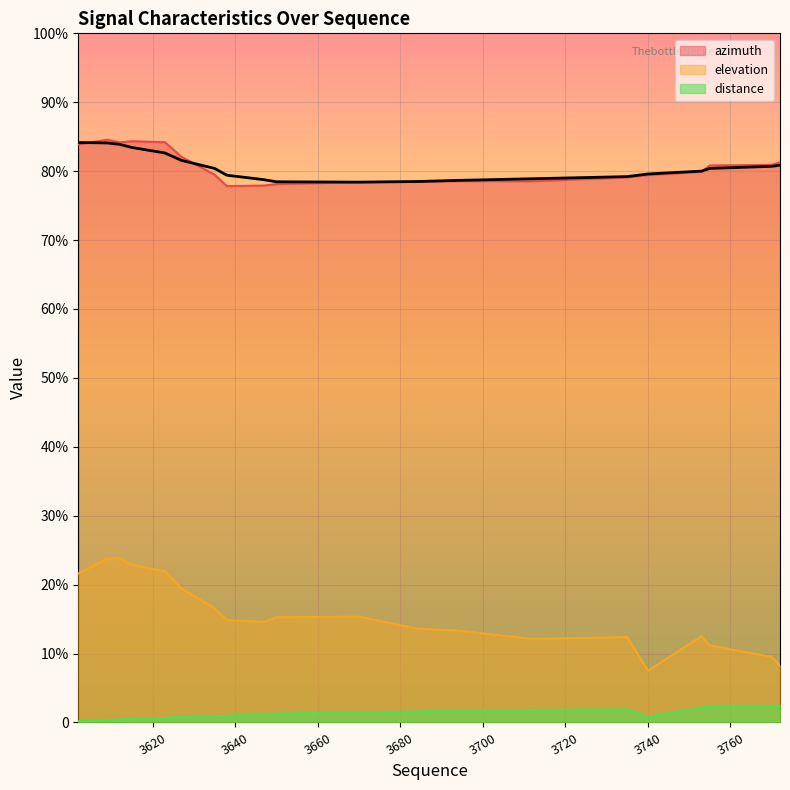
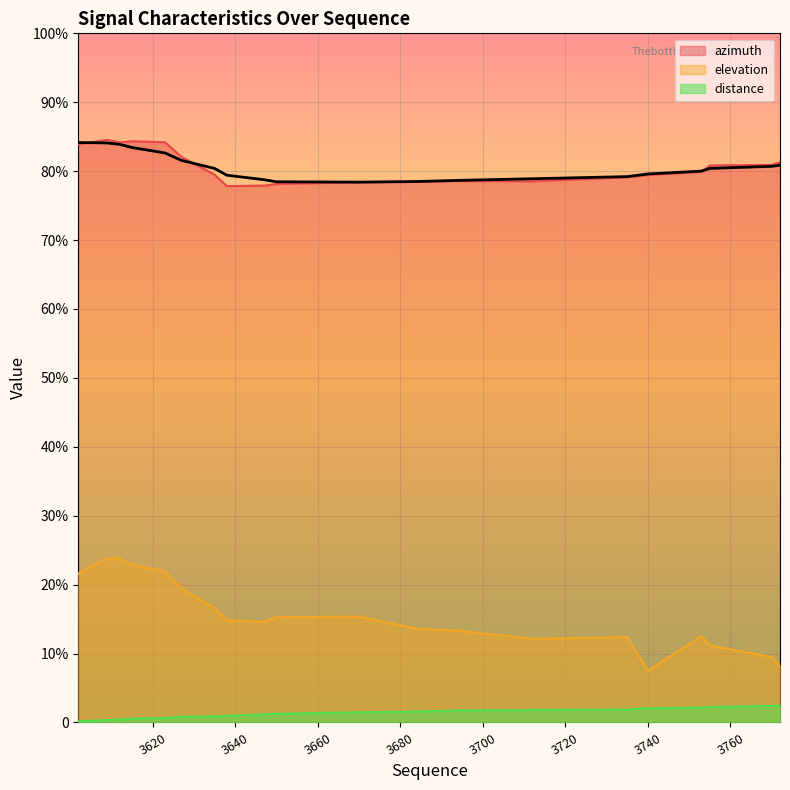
  {
    "elevation": {
      "3740": "8%"
    },
    "distance": {
-     "3740": "1%"
+     "3740": "2%"
    }
  }
